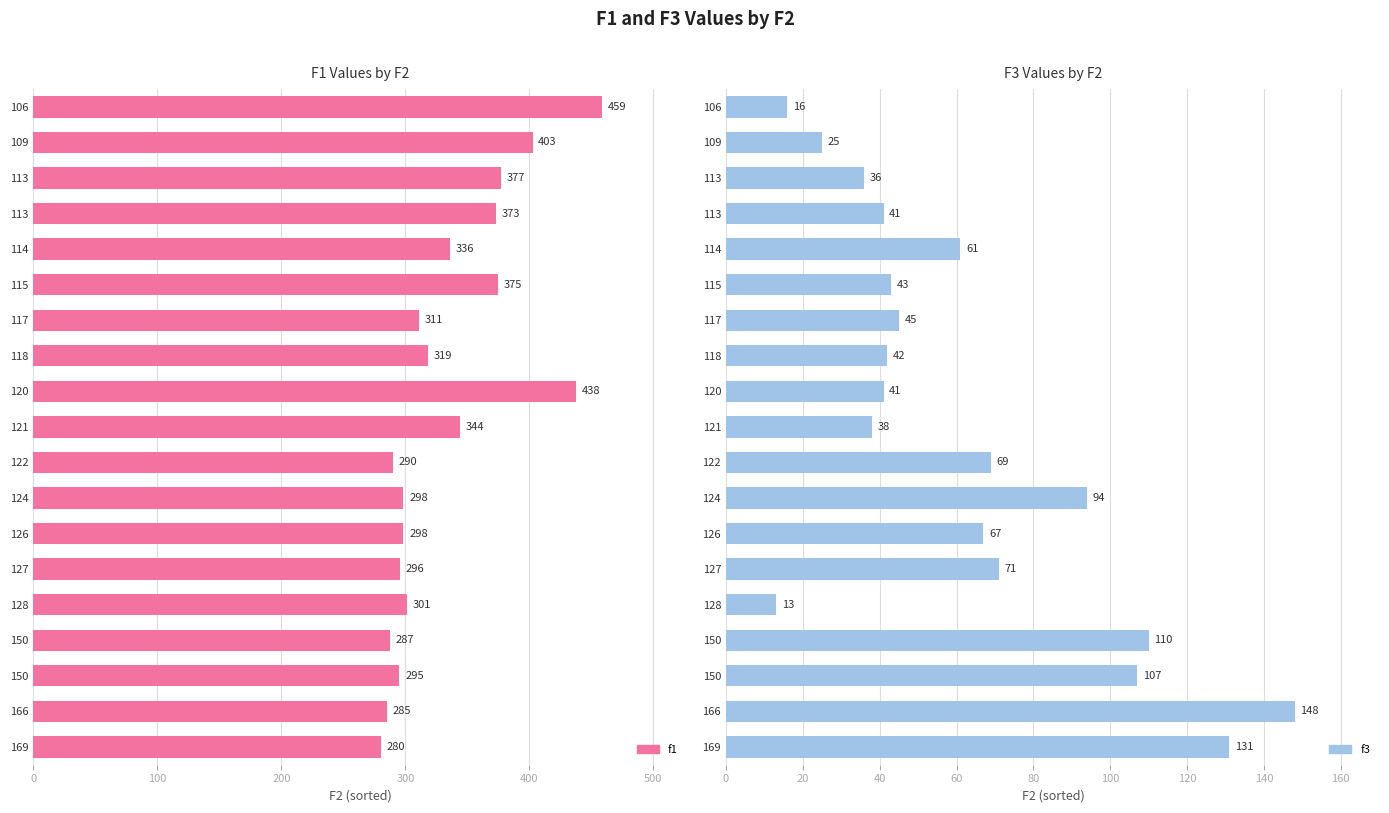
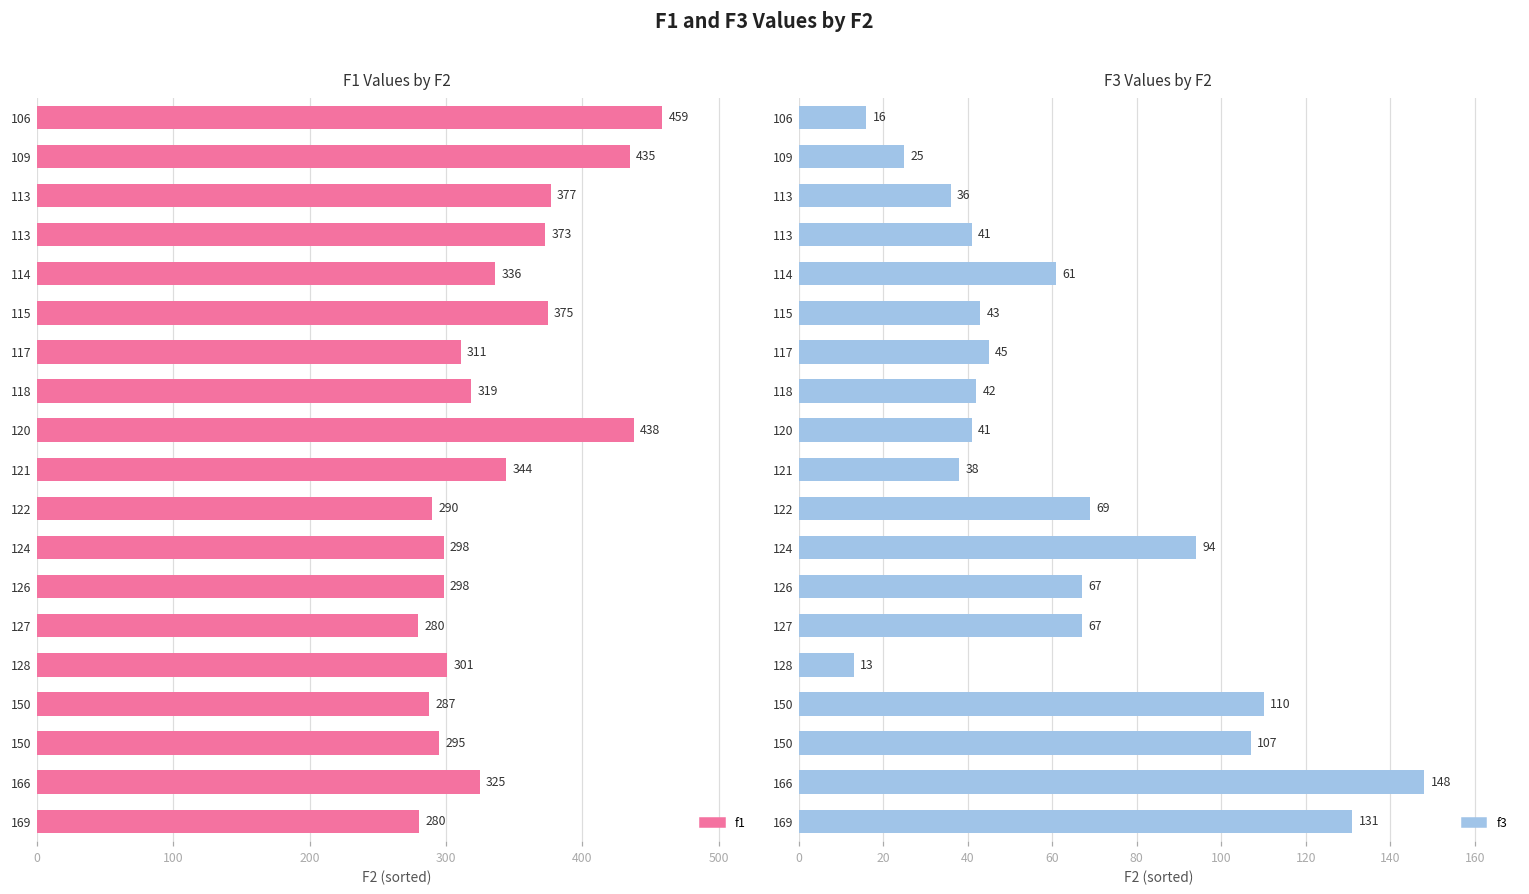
  {
    "F1 Values by F2": {
      "106": 459,
-     "109": 403,
+     "109": 435,
      "114": 336,
      "115": 375,
      "117": 311,
      "118": 319,
      "120": 438,
      "121": 344,
      "122": 290,
      "124": 298,
      "126": 298,
-     "127": 296,
+     "127": 280,
      "128": 301,
-     "166": 285,
+     "166": 325,
      "169": 280
    },
    "F3 Values by F2": {
      "106": 16,
      "109": 25,
      "114": 61,
      "115": 43,
      "117": 45,
      "118": 42,
      "120": 41,
      "121": 38,
      "122": 69,
      "124": 94,
      "126": 67,
-     "127": 71,
+     "127": 67,
      "128": 13,
      "166": 148,
      "169": 131
    }
  }
